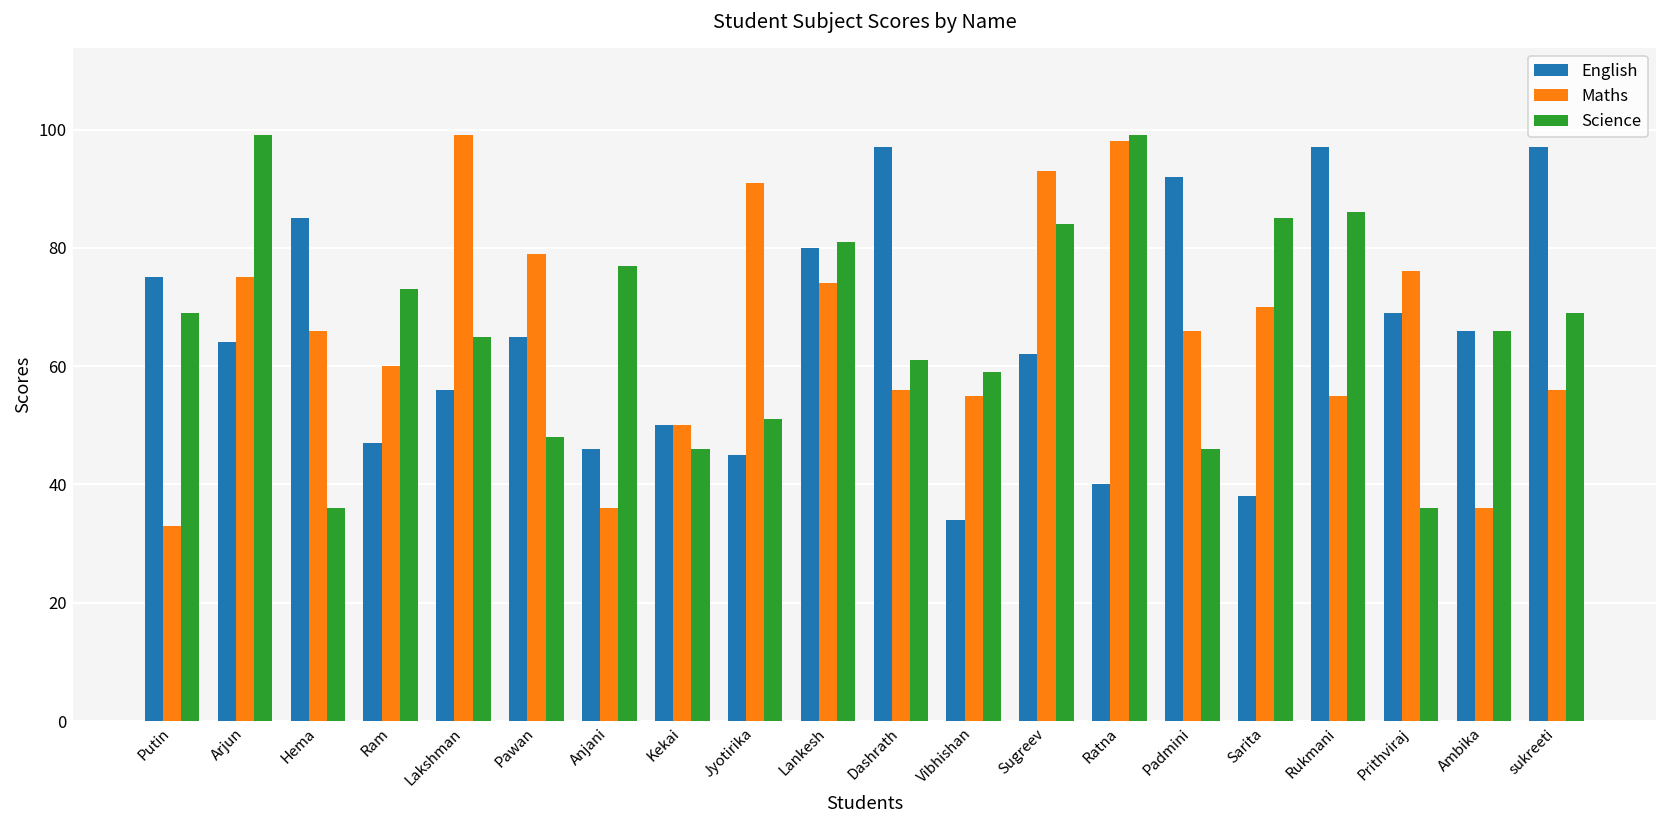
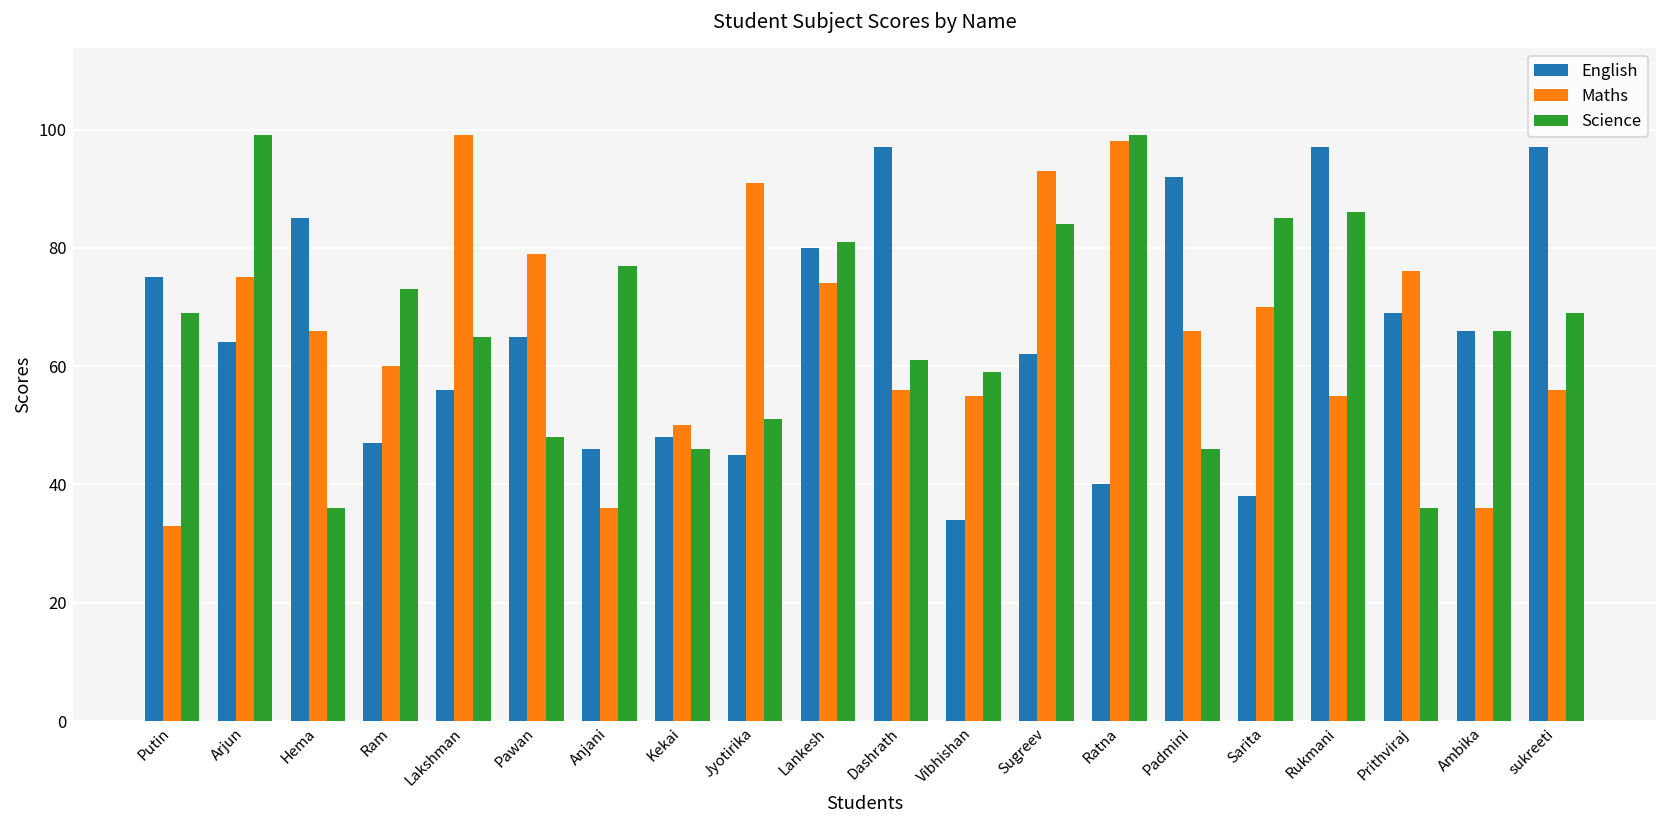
  {
    "English": {
      "Putin": 75,
      "Arjun": 64,
      "Hema": 85,
      "Ram": 47,
      "Lakshman": 56,
      "Pawan": 65,
      "Anjani": 46,
-     "Kekai": 50,
+     "Kekai": 48,
      "Jyotirika": 45,
      "Lankesh": 80,
      "Dashrath": 97,
      "Vibhishan": 34,
      "Sugreev": 62,
      "Ratna": 40,
      "Padmini": 92,
      "Sarita": 38,
      "Rukmani": 97,
      "Prithviraj": 69,
      "Ambika": 66,
      "sukreeti": 97
    },
    "Maths": {
      "Putin": 33,
      "Arjun": 75,
      "Hema": 66,
      "Ram": 60,
      "Lakshman": 99,
      "Pawan": 79,
      "Anjani": 36,
      "Kekai": 50,
      "Jyotirika": 91,
      "Lankesh": 74,
      "Dashrath": 56,
      "Vibhishan": 55,
      "Sugreev": 93,
      "Ratna": 98,
      "Padmini": 66,
      "Sarita": 70,
      "Rukmani": 55,
      "Prithviraj": 76,
      "Ambika": 36,
      "sukreeti": 56
    },
    "Science": {
      "Putin": 69,
      "Arjun": 99,
      "Hema": 36,
      "Ram": 73,
      "Lakshman": 65,
      "Pawan": 48,
      "Anjani": 77,
      "Kekai": 46,
      "Jyotirika": 51,
      "Lankesh": 81,
      "Dashrath": 61,
      "Vibhishan": 59,
      "Sugreev": 84,
      "Ratna": 99,
      "Padmini": 46,
      "Sarita": 85,
      "Rukmani": 86,
      "Prithviraj": 36,
      "Ambika": 66,
      "sukreeti": 69
    }
  }
